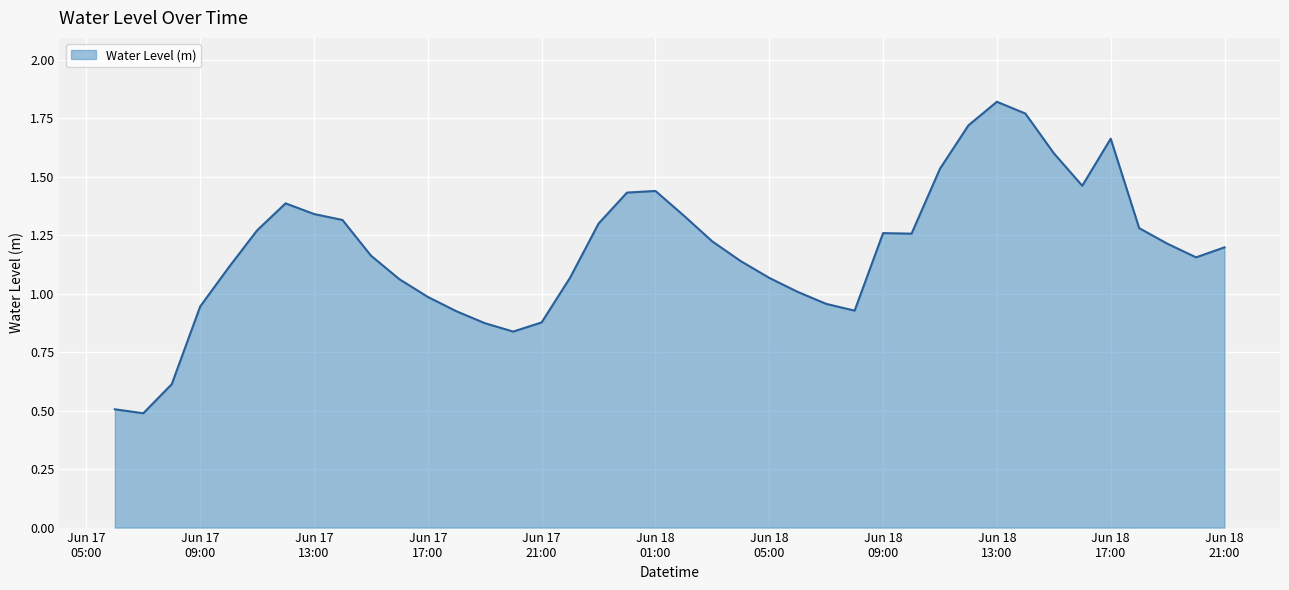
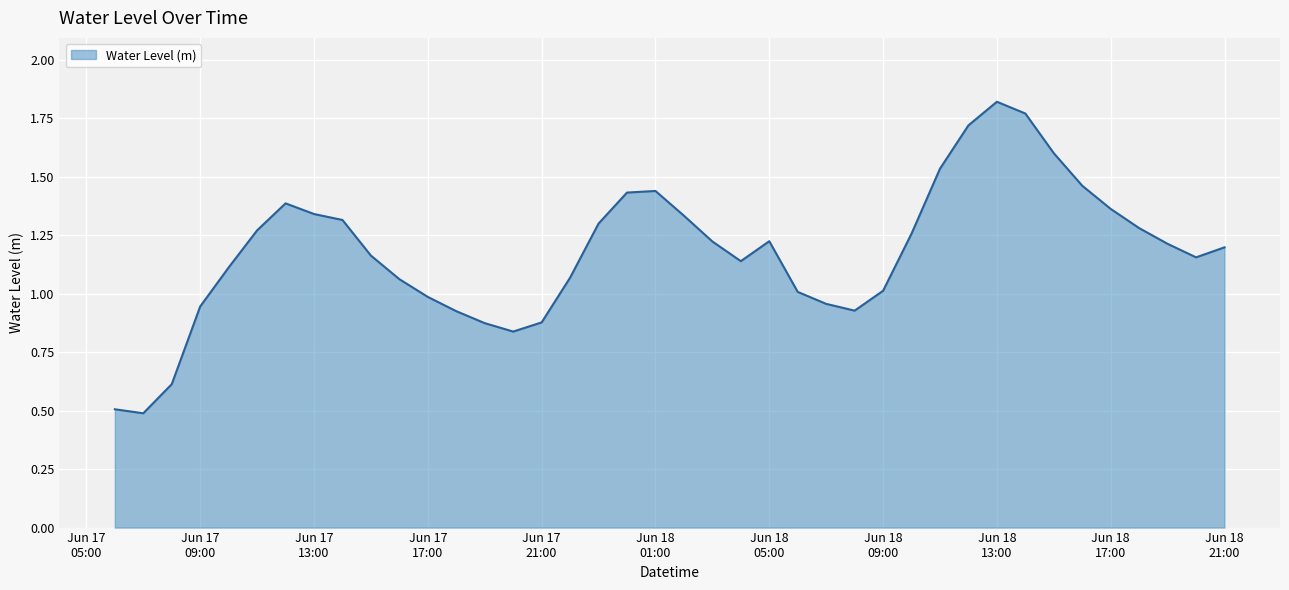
  {
    "Jun 17 09:00": 0.95,
    "Jun 17 13:00": 1.34,
    "Jun 17 17:00": 0.99,
    "Jun 17 21:00": 0.88,
    "Jun 18 01:00": 1.44,
-   "Jun 18 05:00": 1.07,
-   "Jun 18 09:00": 1.26,
+   "Jun 18 05:00": 1.22,
+   "Jun 18 09:00": 1.01,
    "Jun 18 13:00": 1.82,
-   "Jun 18 17:00": 1.66,
+   "Jun 18 17:00": 1.36,
    "Jun 18 21:00": 1.20
  }
